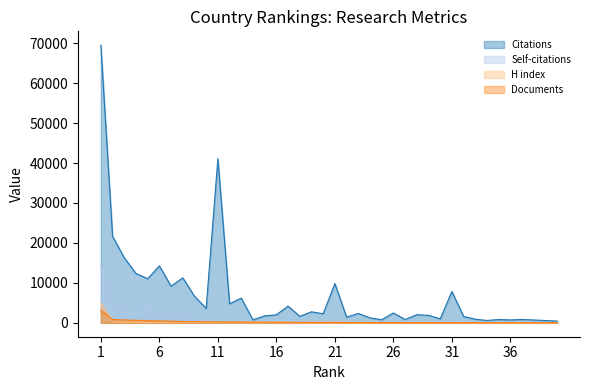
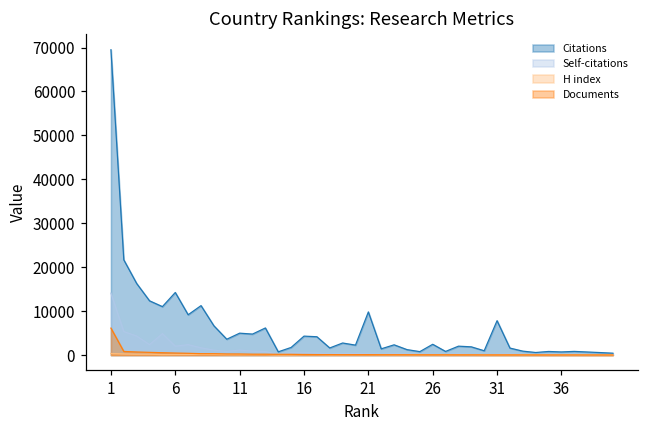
  {
    "Citations": {
      "1": 69000,
      "6": 14000,
-     "11": 41000,
-     "16": 2000,
+     "11": 5000,
+     "16": 4000,
      "21": 10000,
      "26": 2000,
      "31": 8000
    },
    "Self-citations": {
      "1": 14000,
      "6": 2000,
      "11": 1000
    },
    "H index": {
-     "1": 5000
+     "1": 0
    },
    "Documents": {
-     "1": 3000
+     "1": 6000
    }
  }
